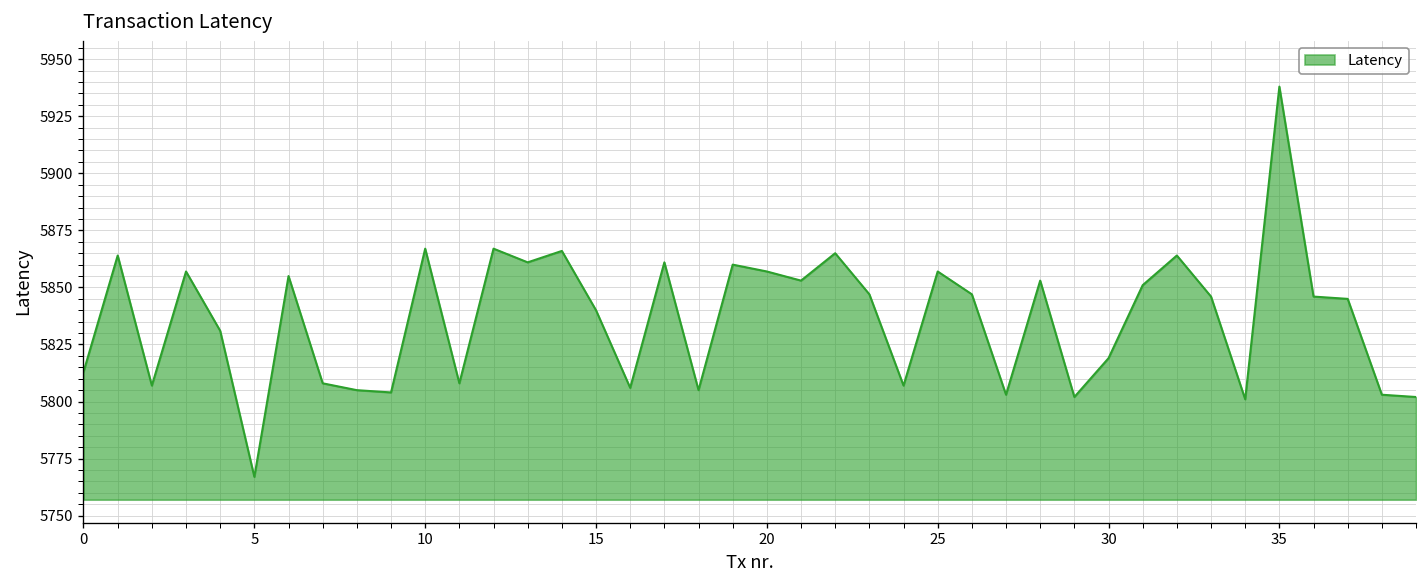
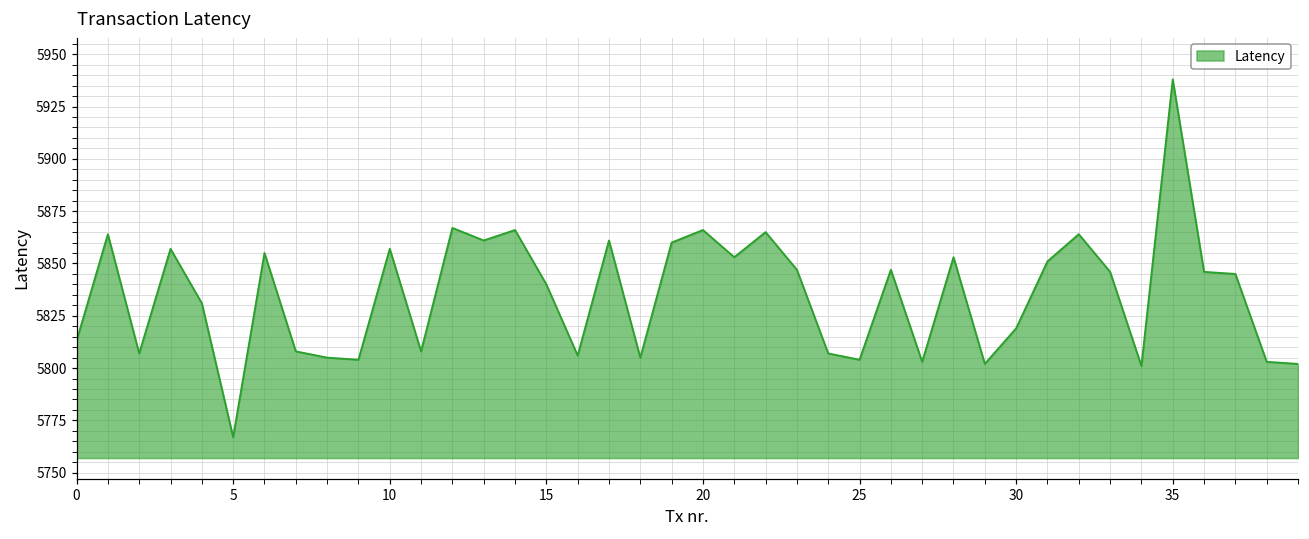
  {
    "0": 5813,
    "5": 5767,
-   "10": 5867,
+   "10": 5857,
    "15": 5840,
-   "20": 5857,
-   "25": 5857,
+   "20": 5866,
+   "25": 5804,
    "30": 5819,
    "35": 5938
  }
